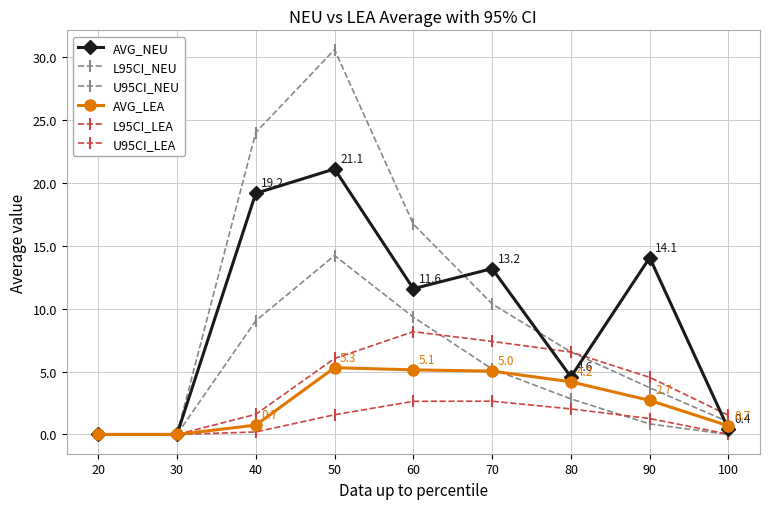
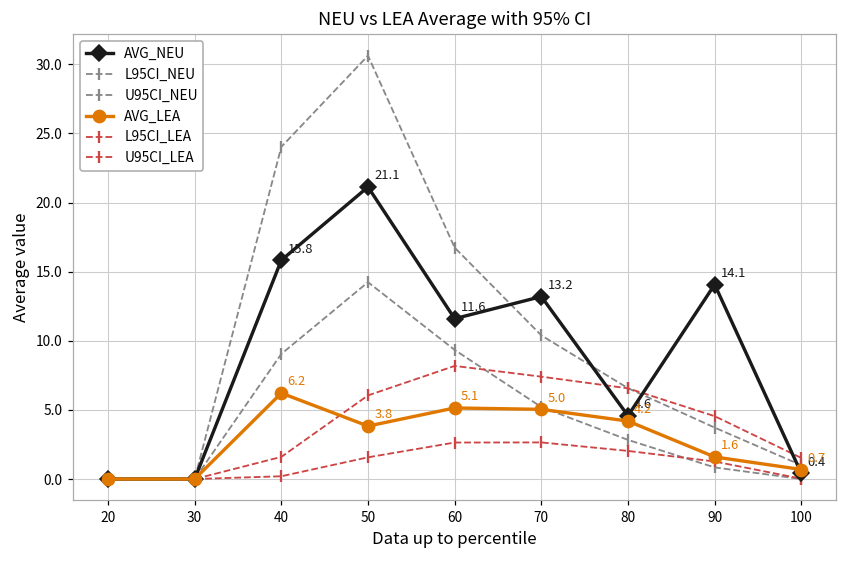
  {
    "AVG_NEU": {
-     "40": 19.2,
+     "40": 15.8,
      "50": 21.1,
      "60": 11.6,
      "70": 13.2,
      "90": 14.1
    },
    "AVG_LEA": {
-     "40": 0.7,
-     "50": 5.3,
+     "40": 6.2,
+     "50": 3.8,
      "60": 5.1,
-     "90": 2.7
+     "90": 1.6
    }
  }
